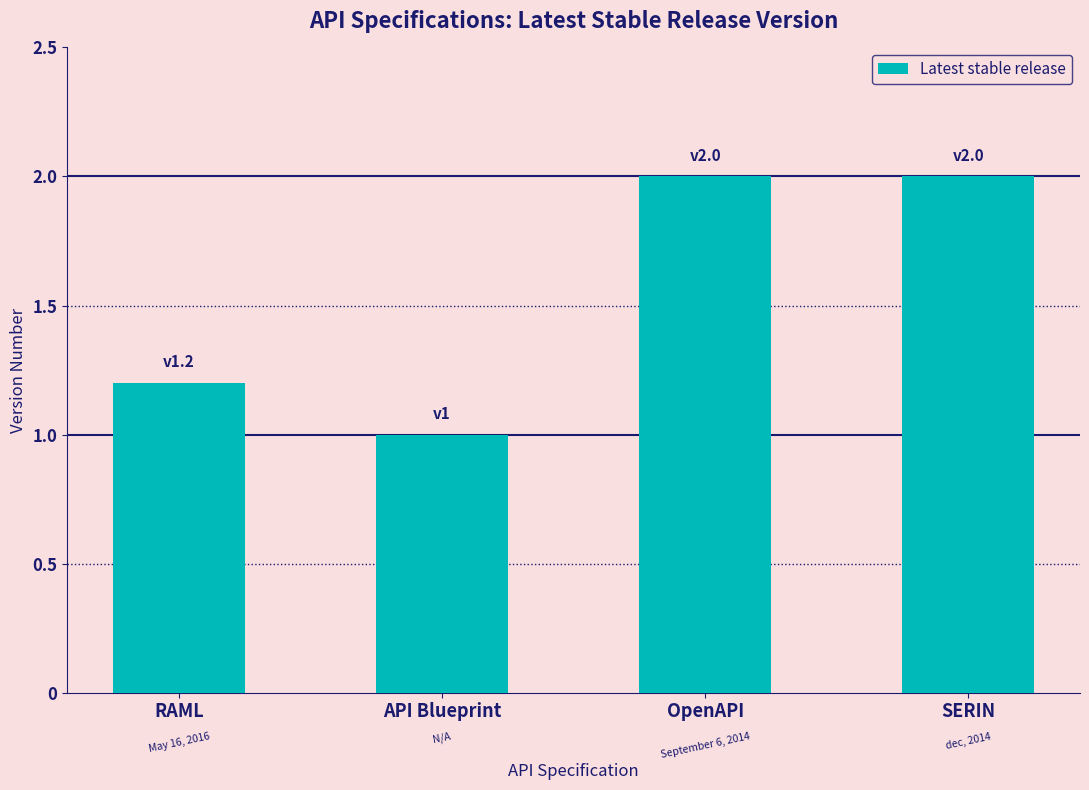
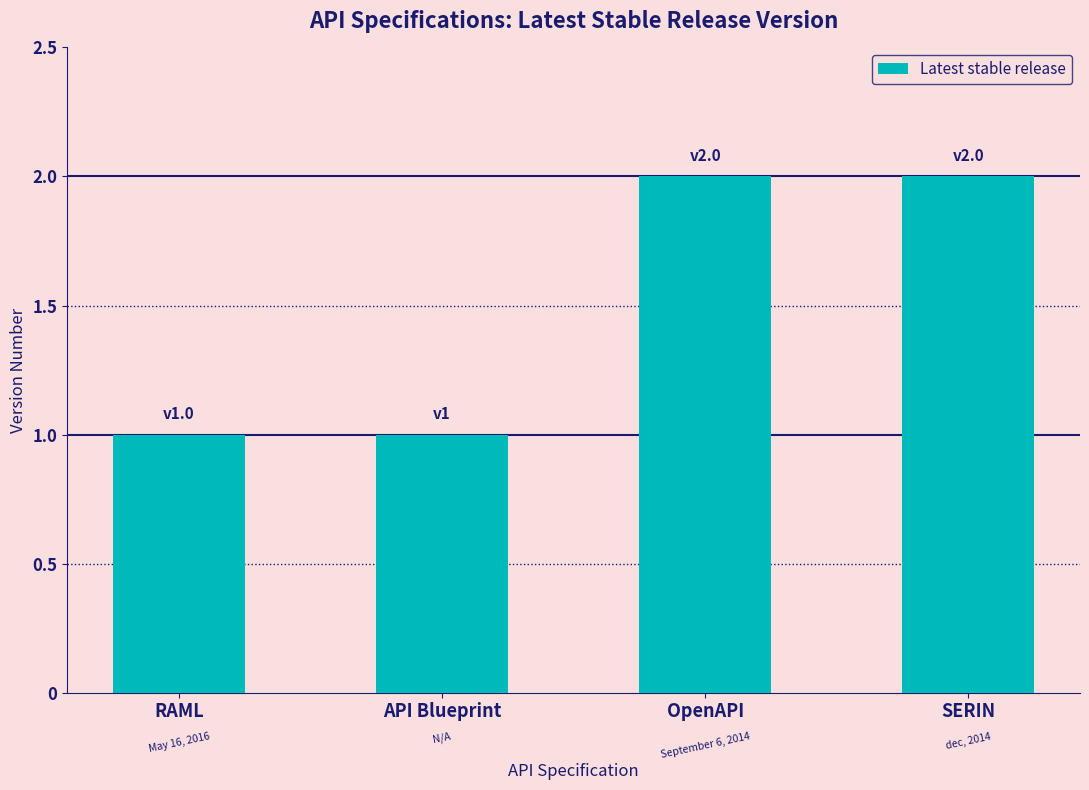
  {
-   "RAML": 1.2
+   "RAML": 1.0
  }
